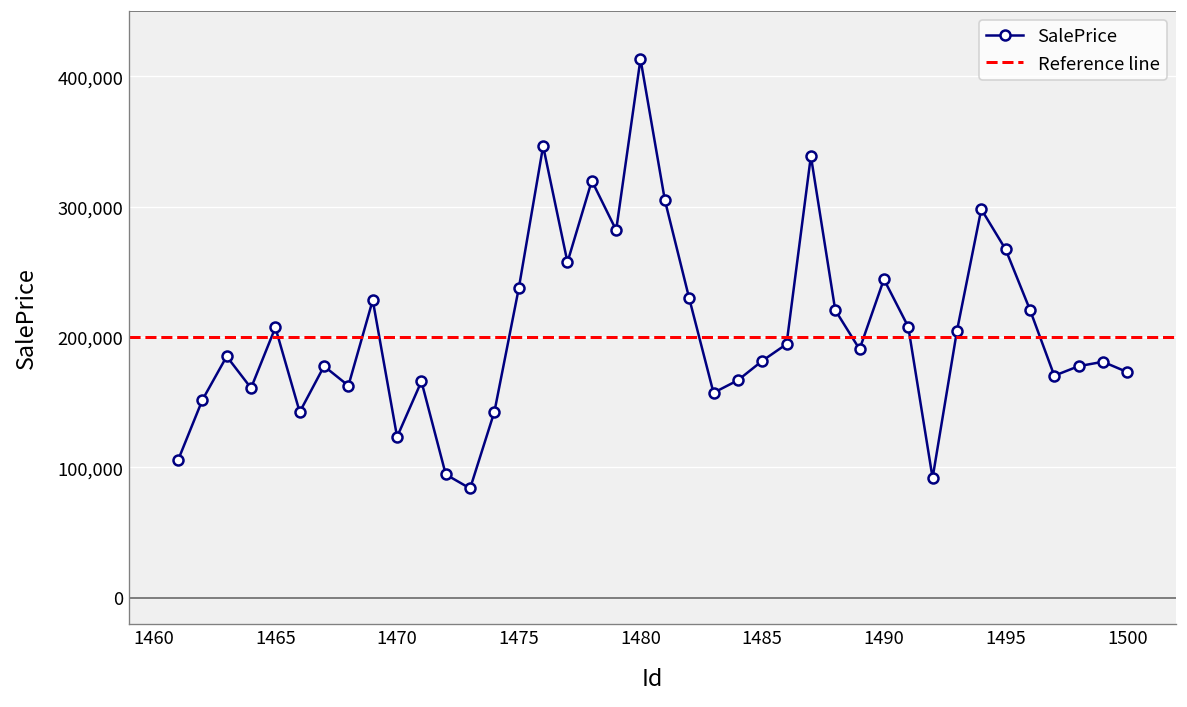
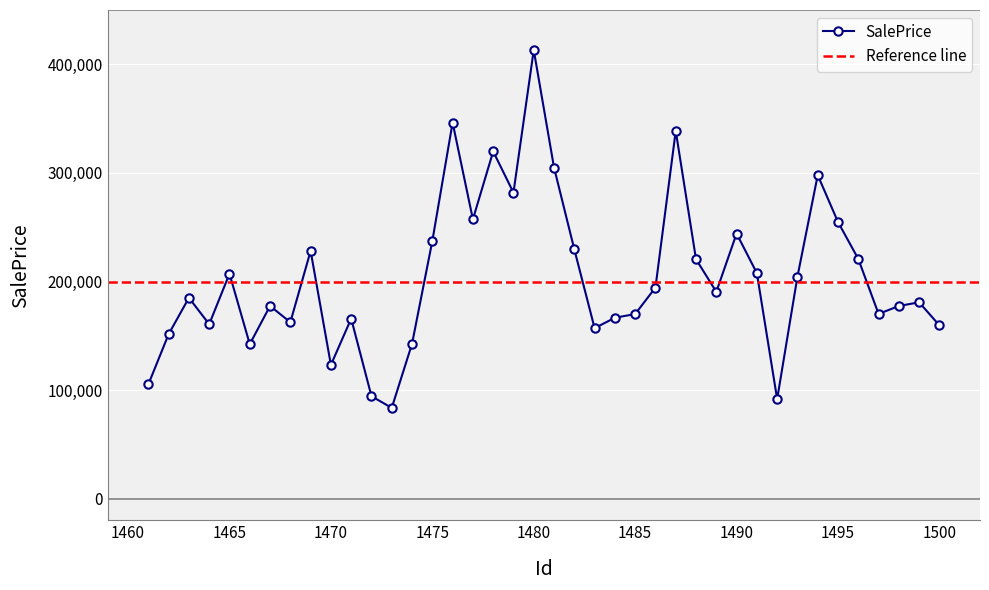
  {
    "1465": "207,000",
    "1470": "123,000",
    "1475": "237,000",
    "1480": "413,000",
-   "1485": "182,000",
+   "1485": "170,000",
    "1490": "244,000",
-   "1495": "267,000",
-   "1500": "173,000"
+   "1495": "255,000",
+   "1500": "160,000"
  }
